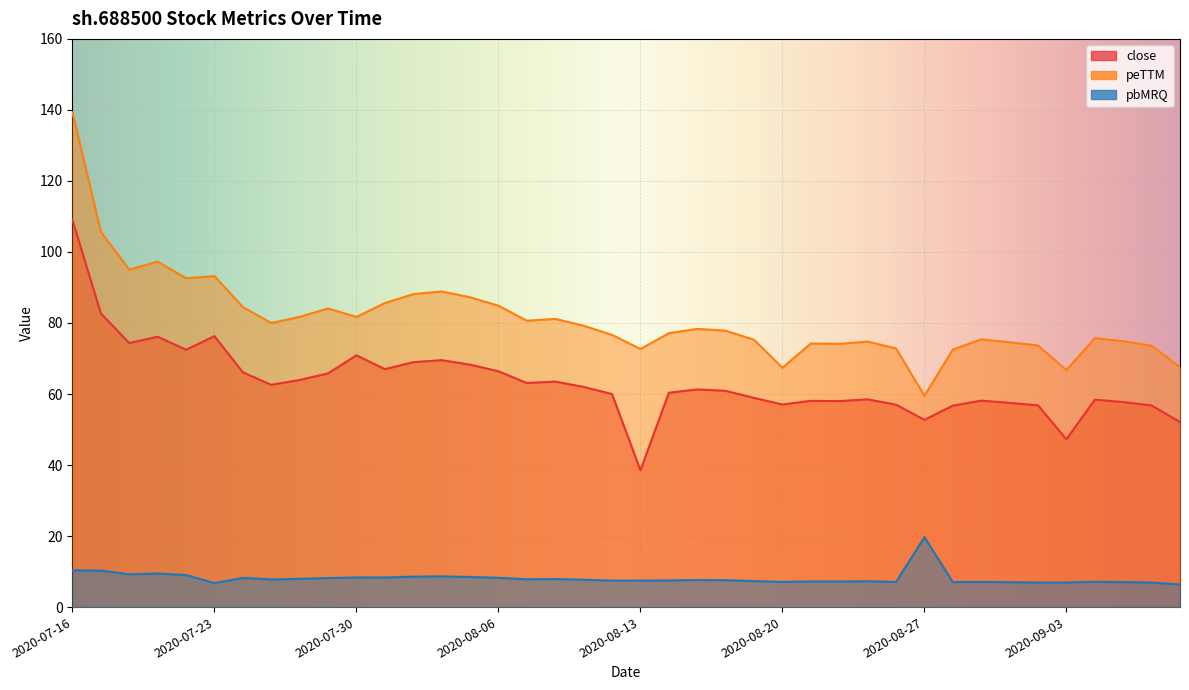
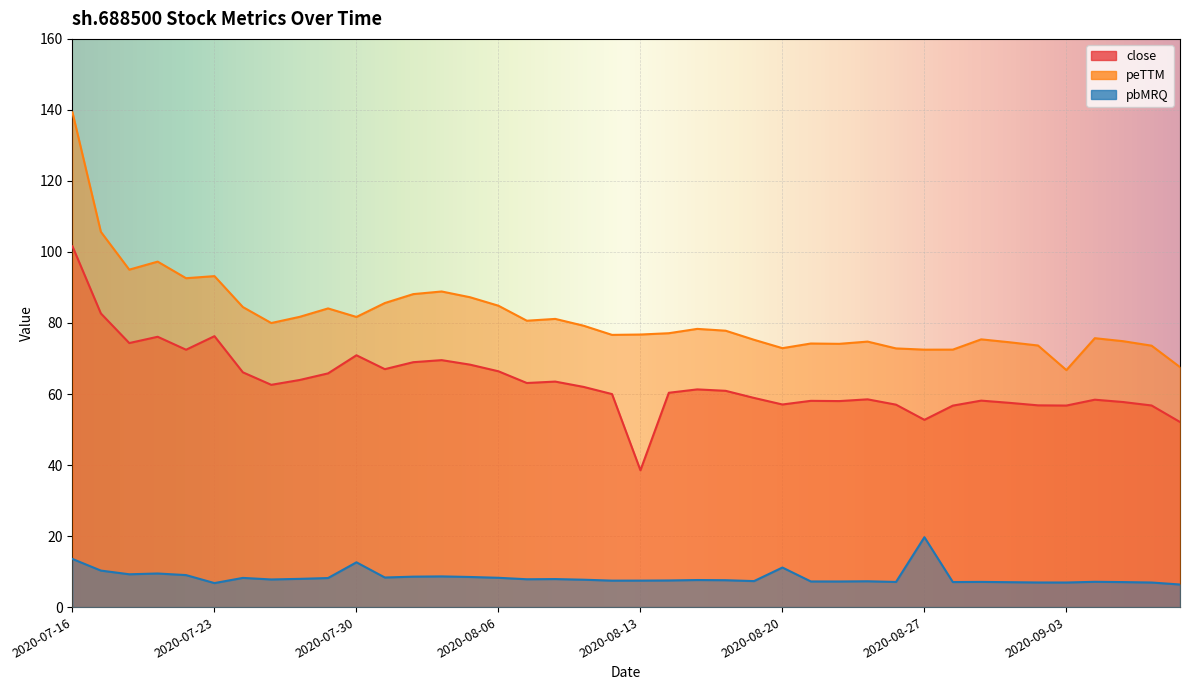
  {
    "close": {
-     "2020-07-16": 109,
+     "2020-07-16": 102,
      "2020-07-23": 76,
      "2020-07-30": 71,
      "2020-08-06": 66,
      "2020-08-13": 39,
      "2020-08-20": 57,
      "2020-08-27": 53,
-     "2020-09-03": 47
+     "2020-09-03": 57
    },
    "peTTM": {
      "2020-07-16": 139,
      "2020-07-23": 93,
      "2020-07-30": 82,
      "2020-08-06": 85,
-     "2020-08-13": 73,
-     "2020-08-20": 67,
-     "2020-08-27": 60,
+     "2020-08-13": 77,
+     "2020-08-20": 73,
+     "2020-08-27": 72,
      "2020-09-03": 67
    },
    "pbMRQ": {
-     "2020-07-16": 10,
+     "2020-07-16": 14,
      "2020-07-23": 7,
-     "2020-07-30": 8,
+     "2020-07-30": 13,
      "2020-08-06": 8,
      "2020-08-13": 7,
-     "2020-08-20": 7,
+     "2020-08-20": 11,
      "2020-08-27": 20,
      "2020-09-03": 7
    }
  }
